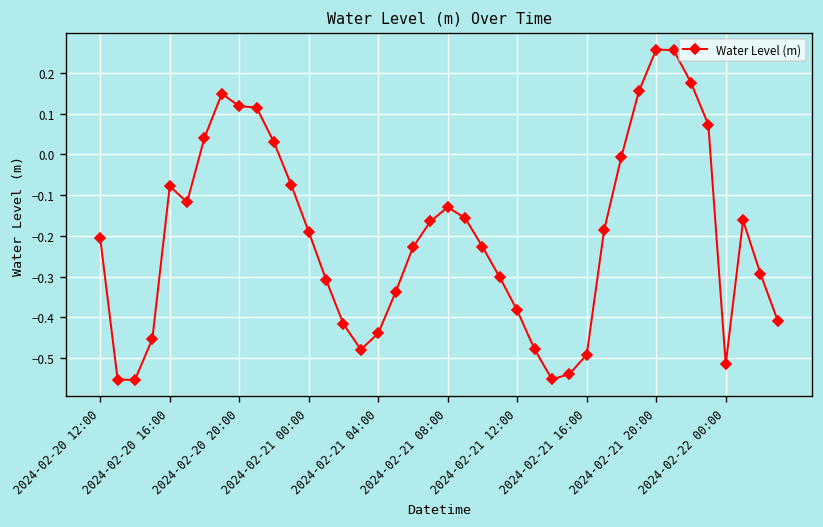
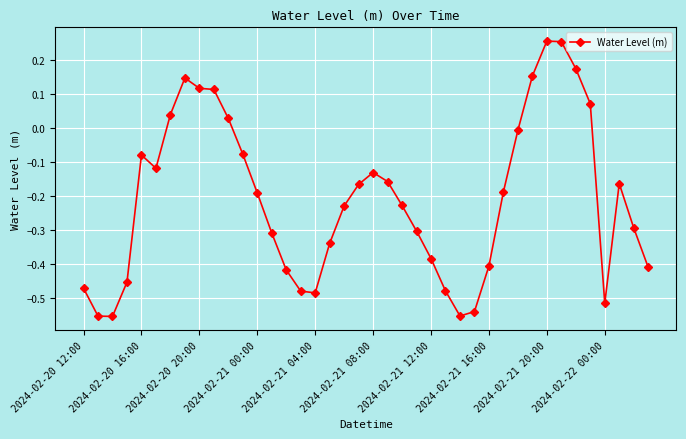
  {
-   "2024-02-20 12:00": -0.21,
+   "2024-02-20 12:00": -0.47,
    "2024-02-20 16:00": -0.08,
    "2024-02-20 20:00": 0.12,
    "2024-02-21 00:00": -0.19,
-   "2024-02-21 04:00": -0.44,
+   "2024-02-21 04:00": -0.48,
    "2024-02-21 08:00": -0.13,
    "2024-02-21 12:00": -0.38,
-   "2024-02-21 16:00": -0.49,
+   "2024-02-21 16:00": -0.40,
    "2024-02-21 20:00": 0.26,
    "2024-02-22 00:00": -0.51
  }
